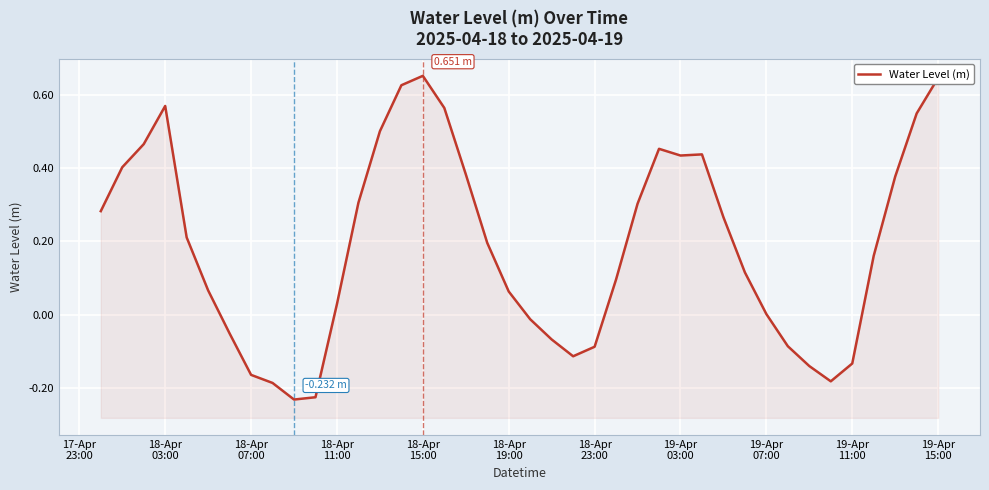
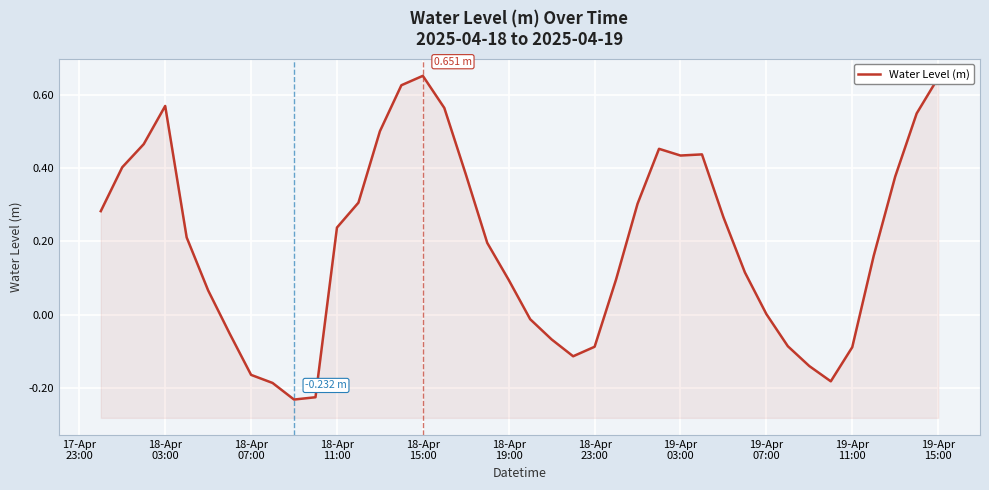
  {
    "18-Apr 03:00": 0.57,
    "18-Apr 07:00": -0.16,
-   "18-Apr 11:00": 0.03,
-   "18-Apr 19:00": 0.06,
+   "18-Apr 11:00": 0.24,
+   "18-Apr 19:00": 0.09,
    "18-Apr 23:00": -0.09,
    "19-Apr 03:00": 0.43,
    "19-Apr 07:00": 0.00,
-   "19-Apr 11:00": -0.13
+   "19-Apr 11:00": -0.09
  }
